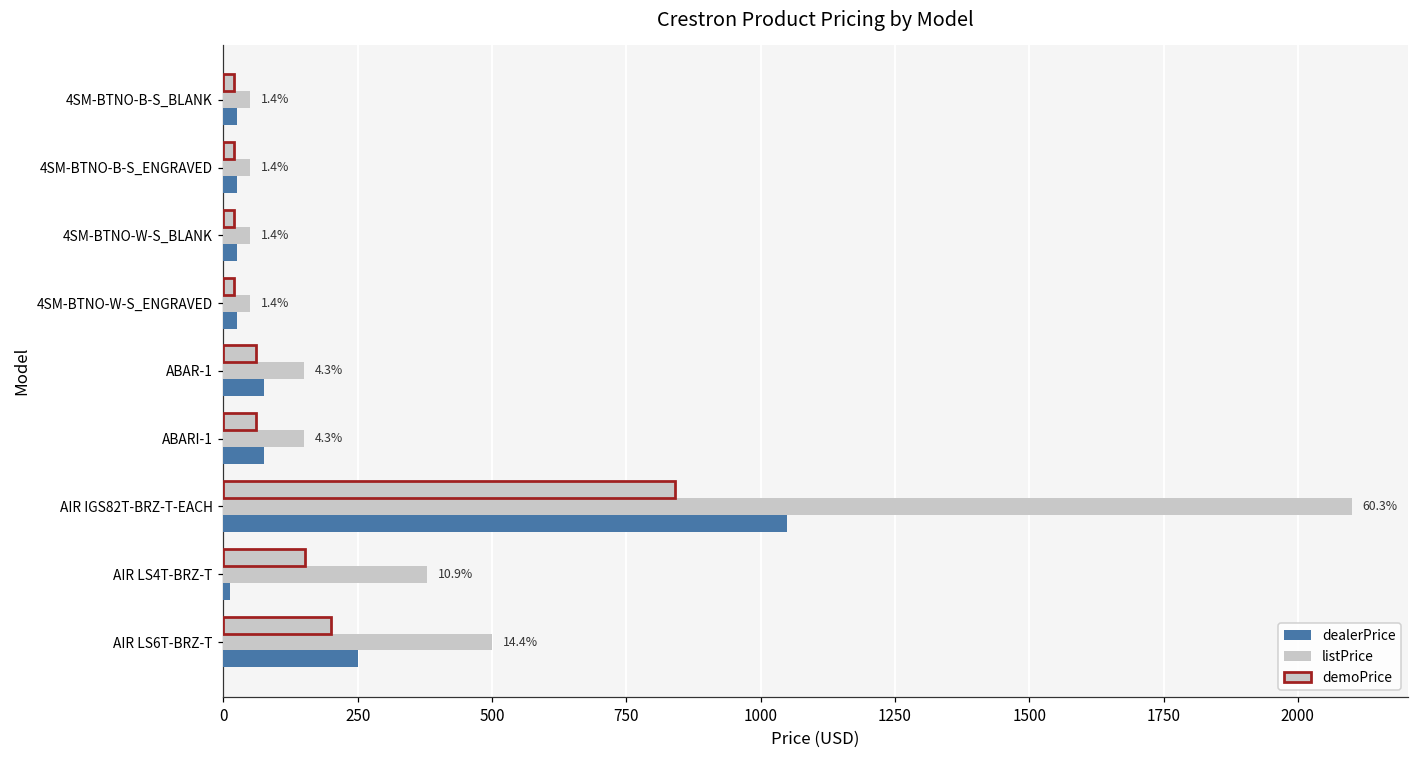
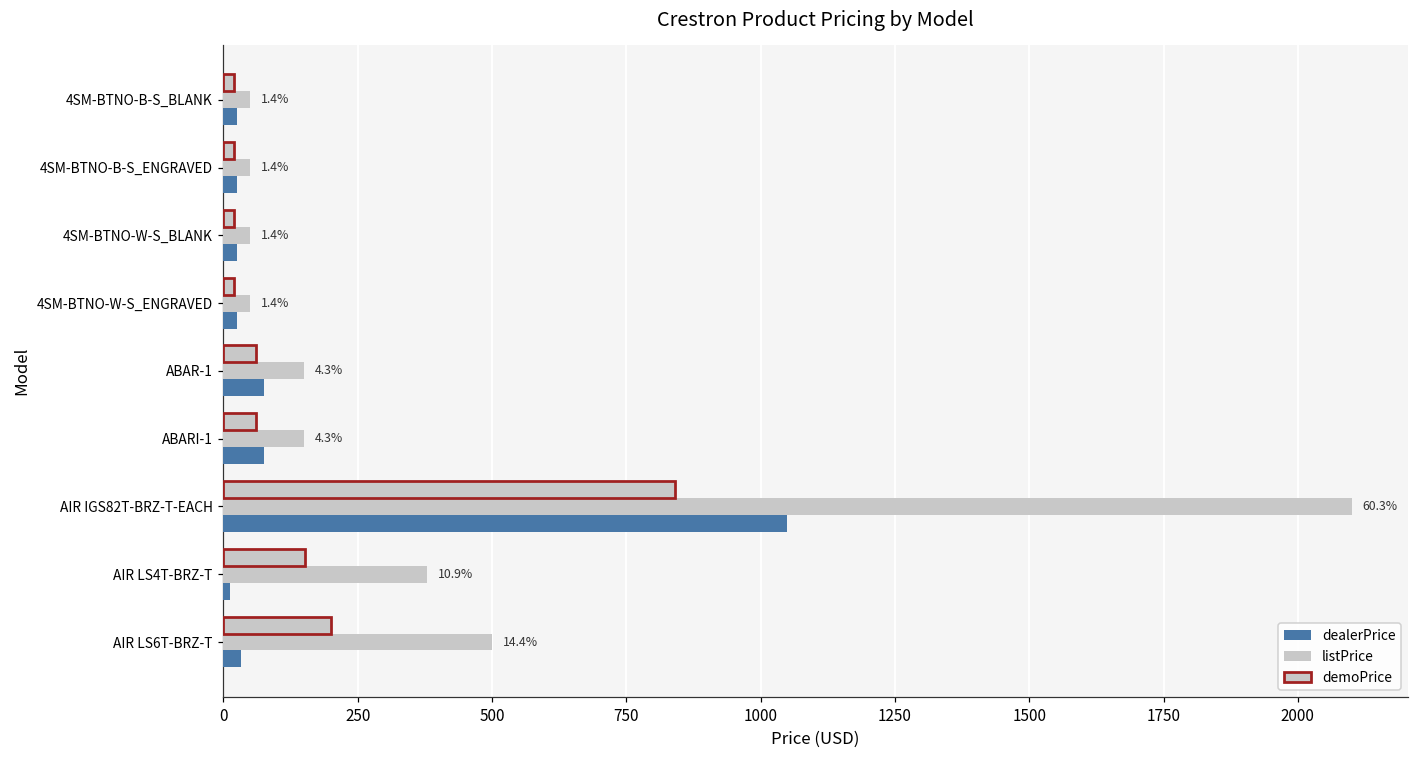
  {
    "dealerPrice": {
      "4SM-BTNO-B-S_BLANK": 30,
      "4SM-BTNO-B-S_ENGRAVED": 30,
      "4SM-BTNO-W-S_BLANK": 30,
      "4SM-BTNO-W-S_ENGRAVED": 30,
      "ABAR-1": 80,
      "ABARI-1": 80,
      "AIR IGS82T-BRZ-T-EACH": 1050,
      "AIR LS4T-BRZ-T": 10,
-     "AIR LS6T-BRZ-T": 250
+     "AIR LS6T-BRZ-T": 30
    }
  }
